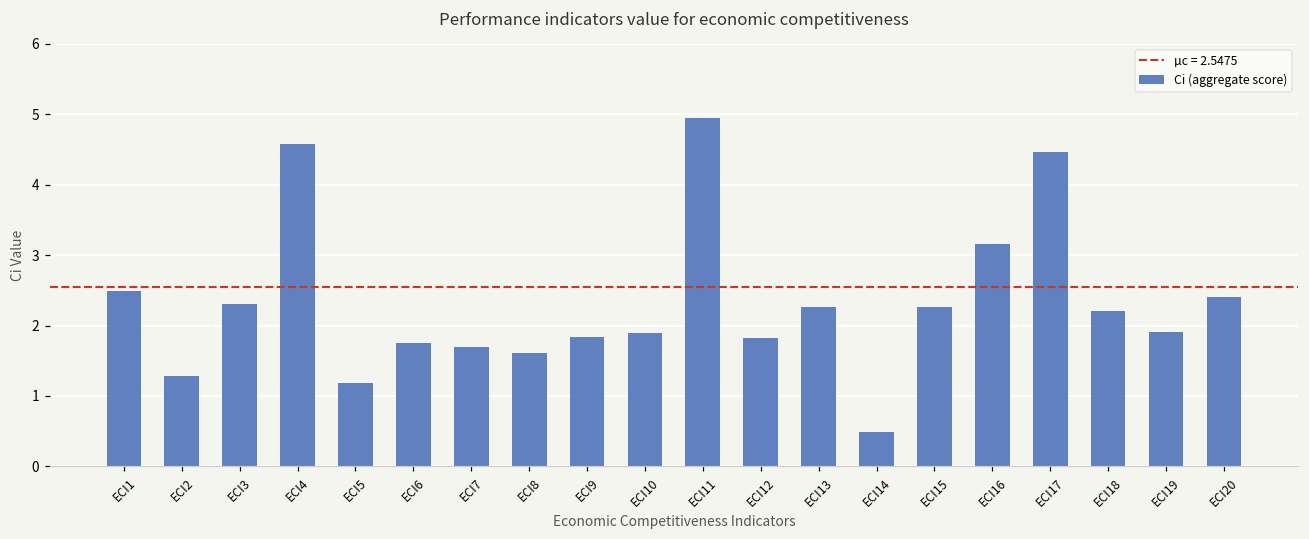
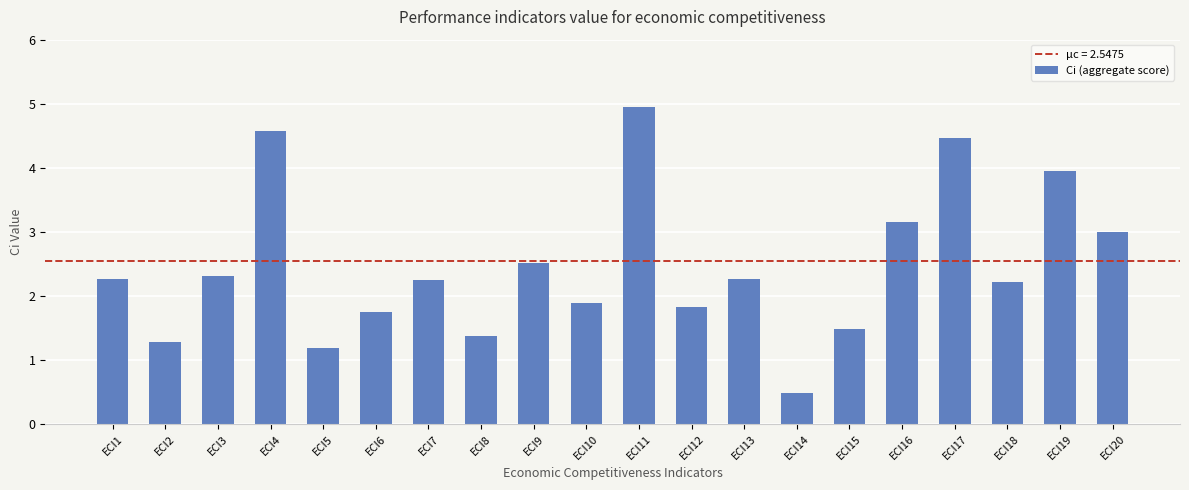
  {
-   "ECI1": 2.5,
+   "ECI1": 2.3,
    "ECI2": 1.3,
    "ECI3": 2.3,
    "ECI4": 4.6,
    "ECI5": 1.2,
    "ECI6": 1.8,
-   "ECI7": 1.7,
-   "ECI8": 1.6,
-   "ECI9": 1.8,
+   "ECI7": 2.2,
+   "ECI8": 1.4,
+   "ECI9": 2.5,
    "ECI10": 1.9,
    "ECI11": 4.9,
    "ECI12": 1.8,
    "ECI13": 2.3,
    "ECI14": 0.5,
-   "ECI15": 2.3,
+   "ECI15": 1.5,
    "ECI16": 3.2,
    "ECI17": 4.5,
    "ECI18": 2.2,
-   "ECI19": 1.9,
-   "ECI20": 2.4
+   "ECI19": 3.9,
+   "ECI20": 3.0
  }
